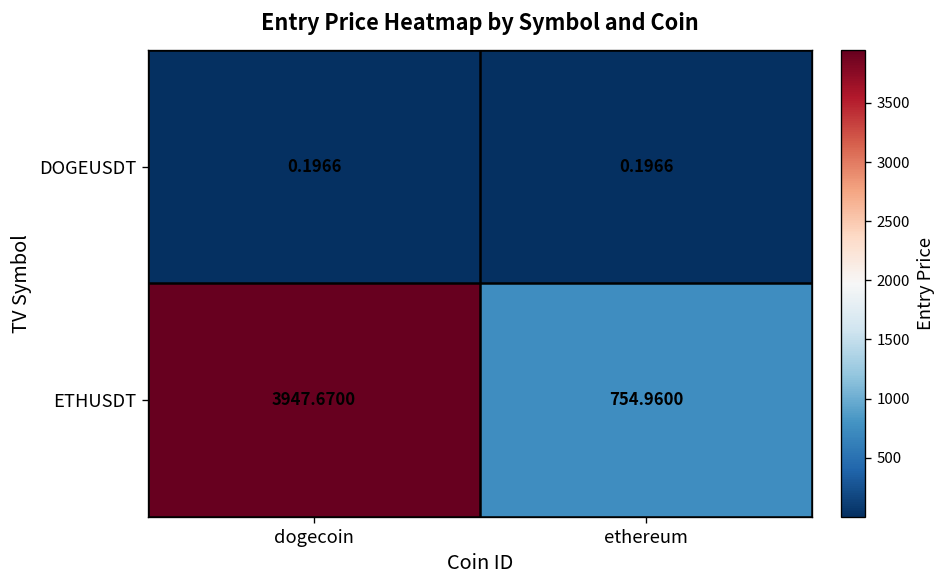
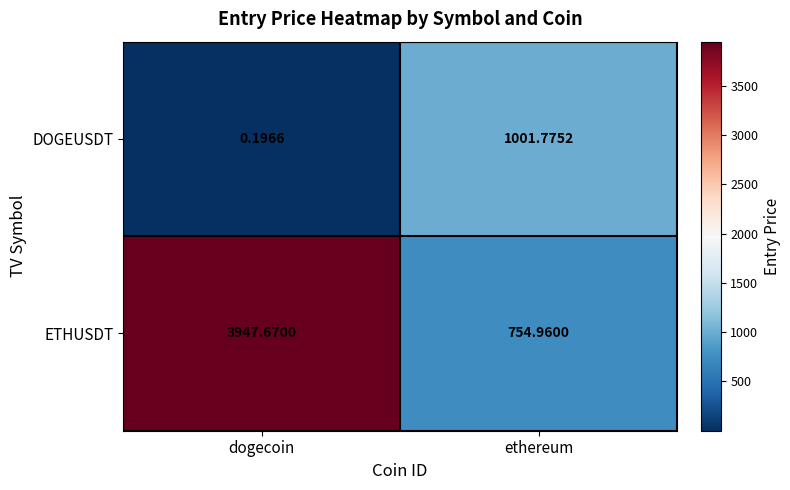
  {
    "DOGEUSDT": {
      "dogecoin": 0.1966,
-     "ethereum": 0.1966
+     "ethereum": 1001.7752
    },
    "ETHUSDT": {
      "dogecoin": 3947.6700,
      "ethereum": 754.9600
    }
  }
